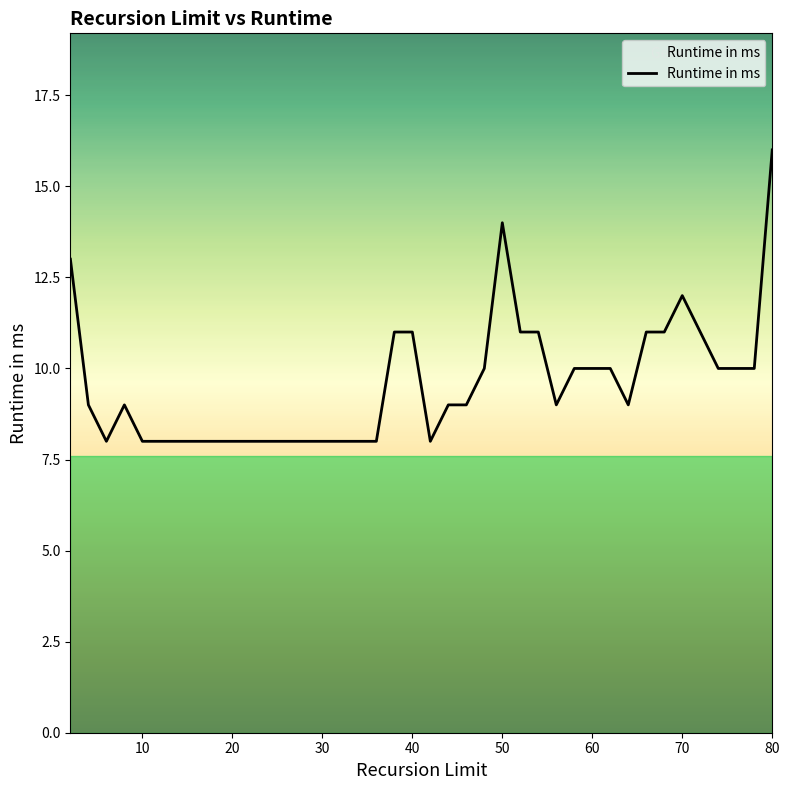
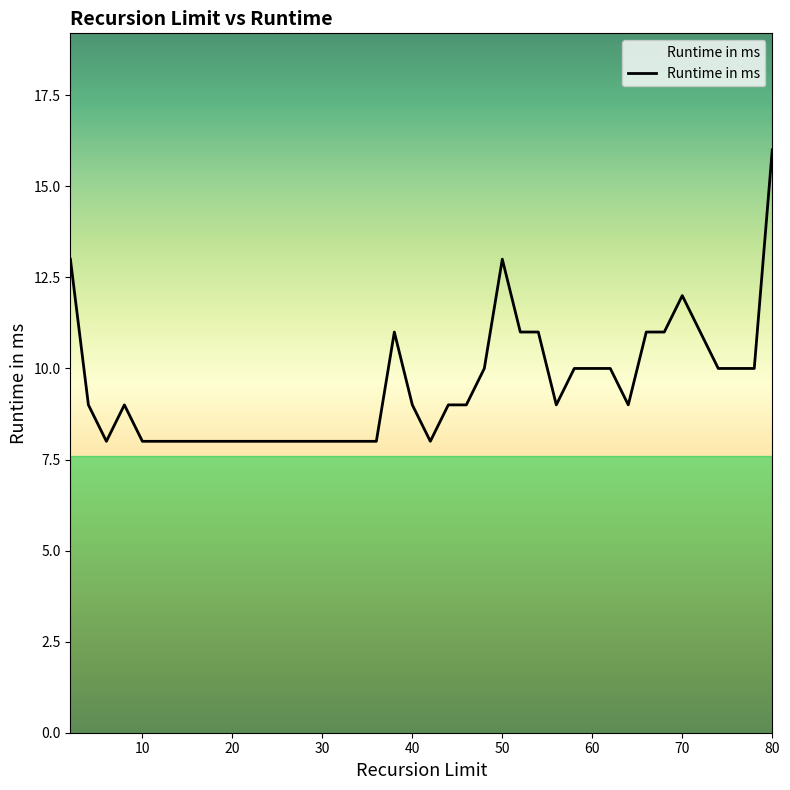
  {
    "10": 8,
    "20": 8,
    "30": 8,
-   "40": 11,
-   "50": 14,
+   "40": 9,
+   "50": 13,
    "60": 10,
    "70": 12,
    "80": 16
  }
